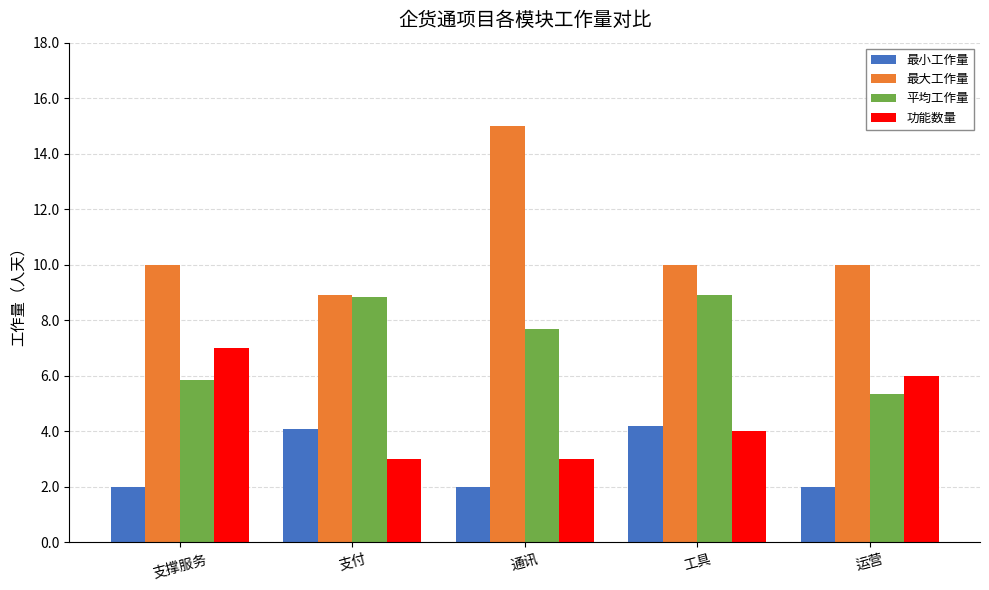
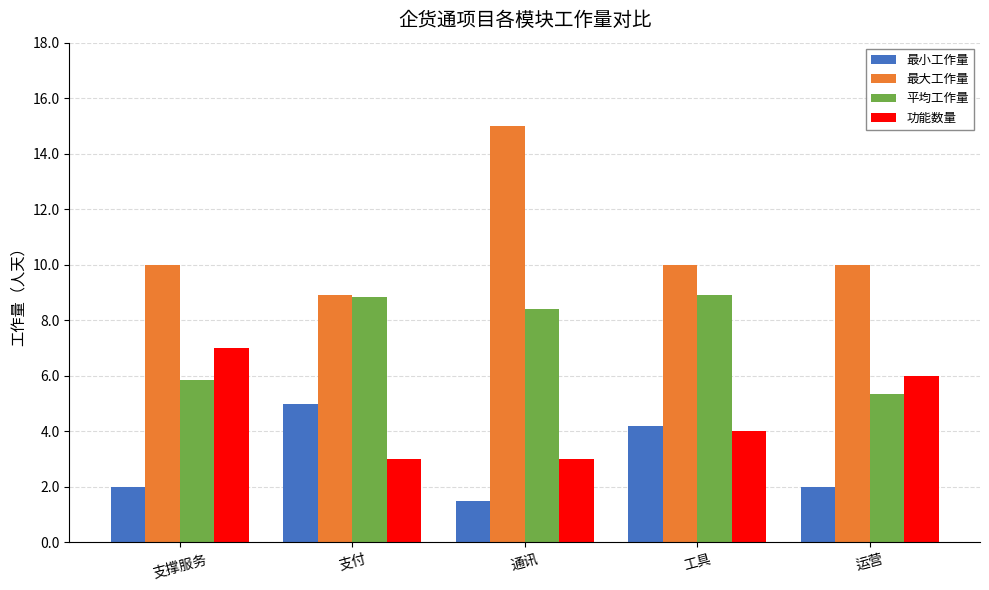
  {
    "最小工作量": {
      "支撑服务": 2.0,
-     "支付": 4.1,
-     "通讯": 2.0,
+     "支付": 5.0,
+     "通讯": 1.5,
      "工具": 4.2,
      "运营": 2.0
    },
    "最大工作量": {
      "支撑服务": 10.0,
      "支付": 8.9,
      "通讯": 15.0,
      "工具": 10.0,
      "运营": 10.0
    },
    "平均工作量": {
      "支撑服务": 5.9,
      "支付": 8.8,
-     "通讯": 7.7,
+     "通讯": 8.4,
      "工具": 8.9,
      "运营": 5.3
    },
    "功能数量": {
      "支撑服务": 7.0,
      "支付": 3.0,
      "通讯": 3.0,
      "工具": 4.0,
      "运营": 6.0
    }
  }
